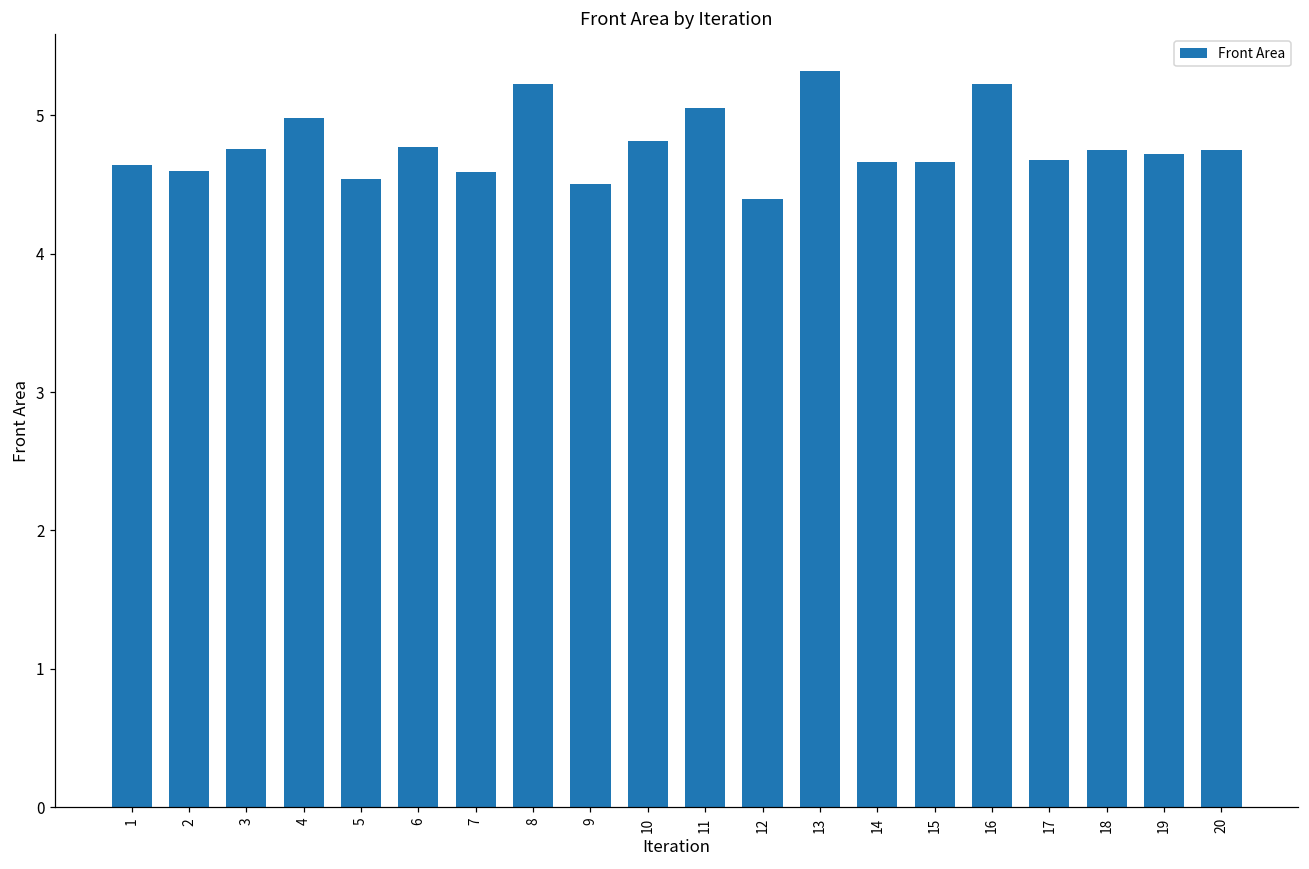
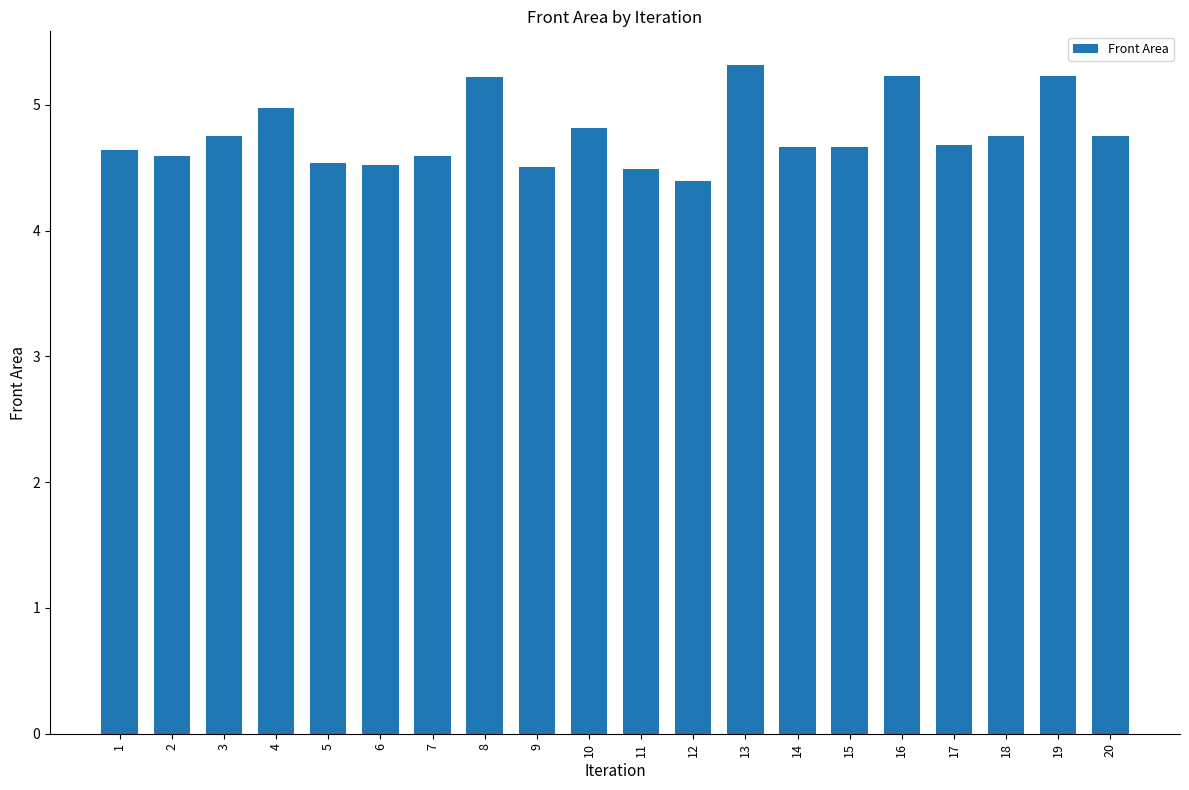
  {
    "1": 4.64,
    "2": 4.59,
    "3": 4.75,
    "4": 4.98,
    "5": 4.54,
-   "6": 4.77,
+   "6": 4.52,
    "7": 4.59,
    "8": 5.22,
    "9": 4.51,
    "10": 4.81,
-   "11": 5.05,
+   "11": 4.49,
    "12": 4.40,
    "13": 5.32,
    "14": 4.66,
    "15": 4.66,
    "16": 5.23,
    "17": 4.68,
    "18": 4.75,
-   "19": 4.72,
+   "19": 5.23,
    "20": 4.75
  }
